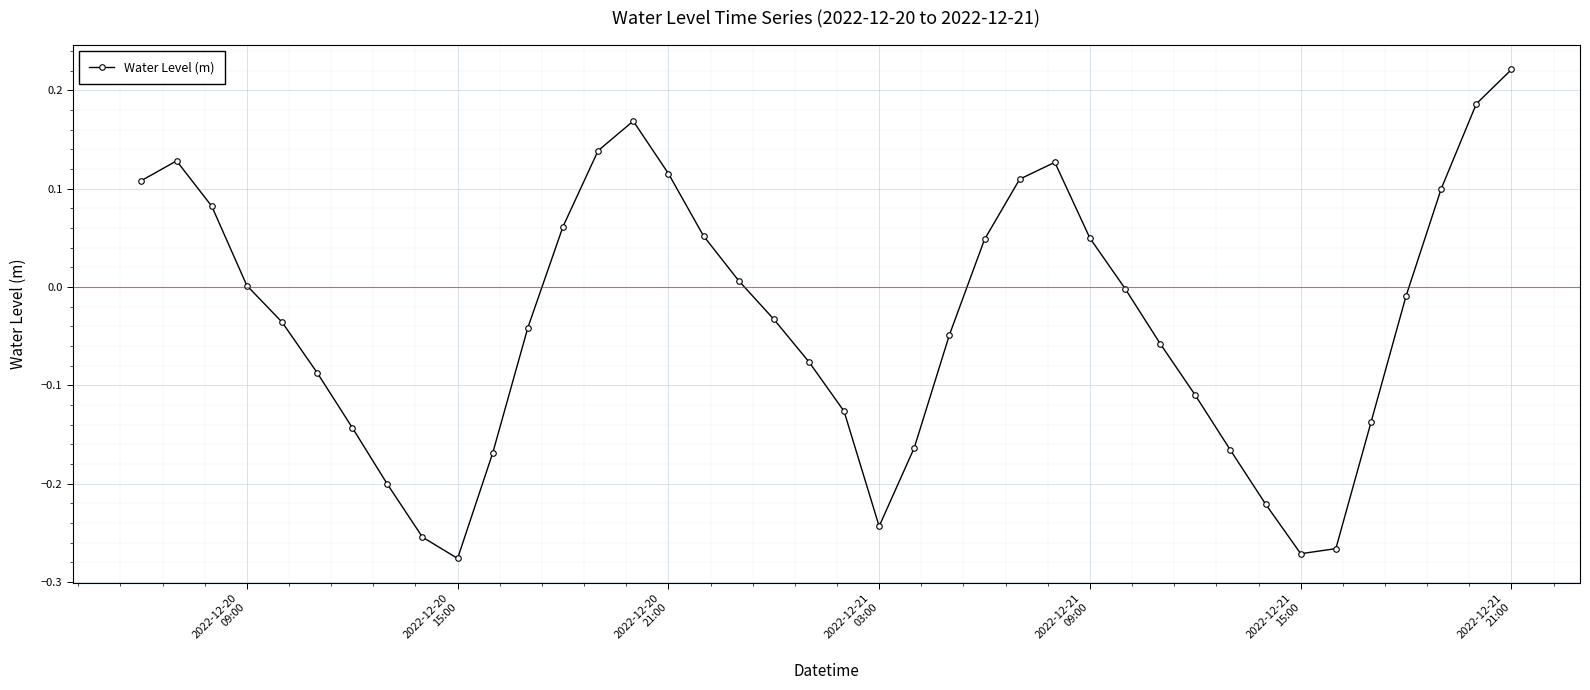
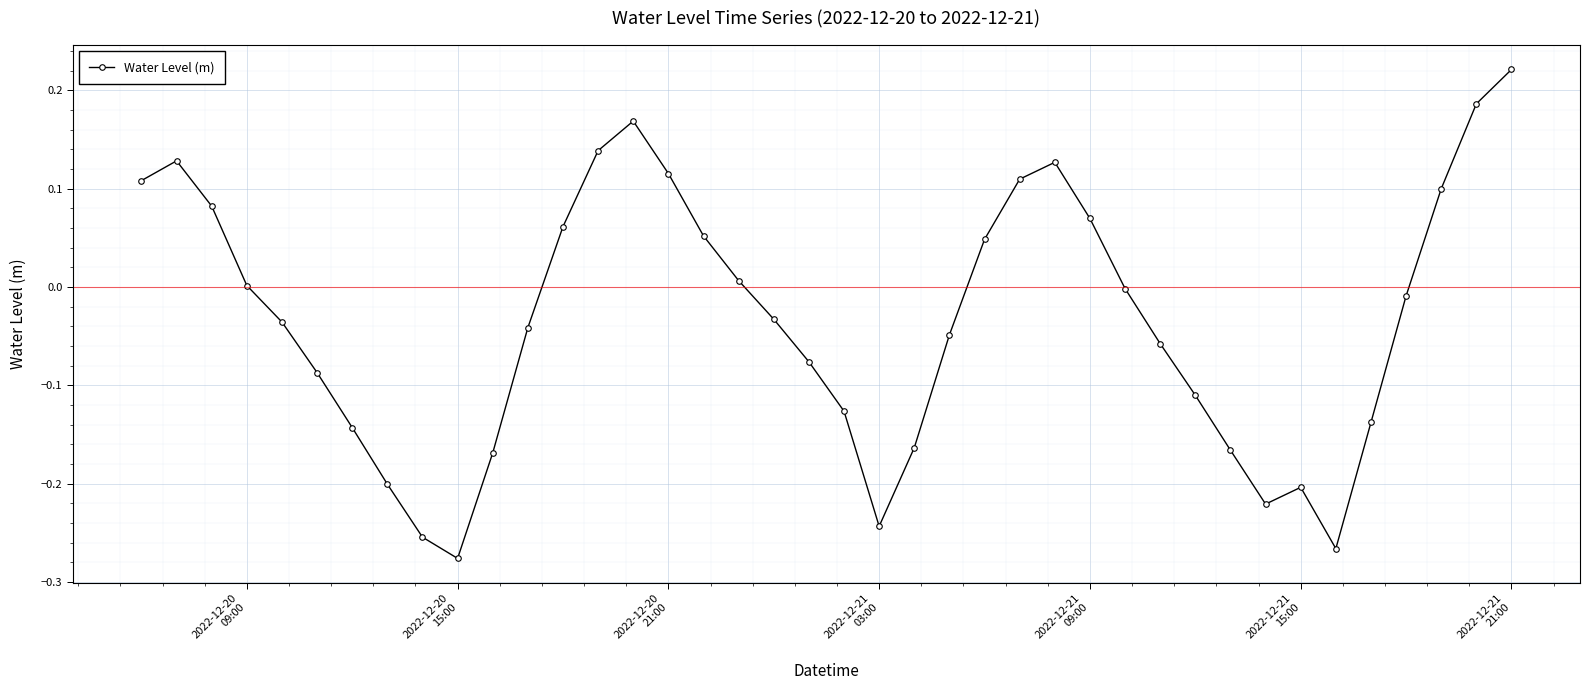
  {
    "2022-12-20 09:00": 0.00,
    "2022-12-20 15:00": -0.28,
    "2022-12-20 21:00": 0.12,
    "2022-12-21 03:00": -0.24,
-   "2022-12-21 09:00": 0.05,
-   "2022-12-21 15:00": -0.27,
+   "2022-12-21 09:00": 0.07,
+   "2022-12-21 15:00": -0.20,
    "2022-12-21 21:00": 0.22
  }
